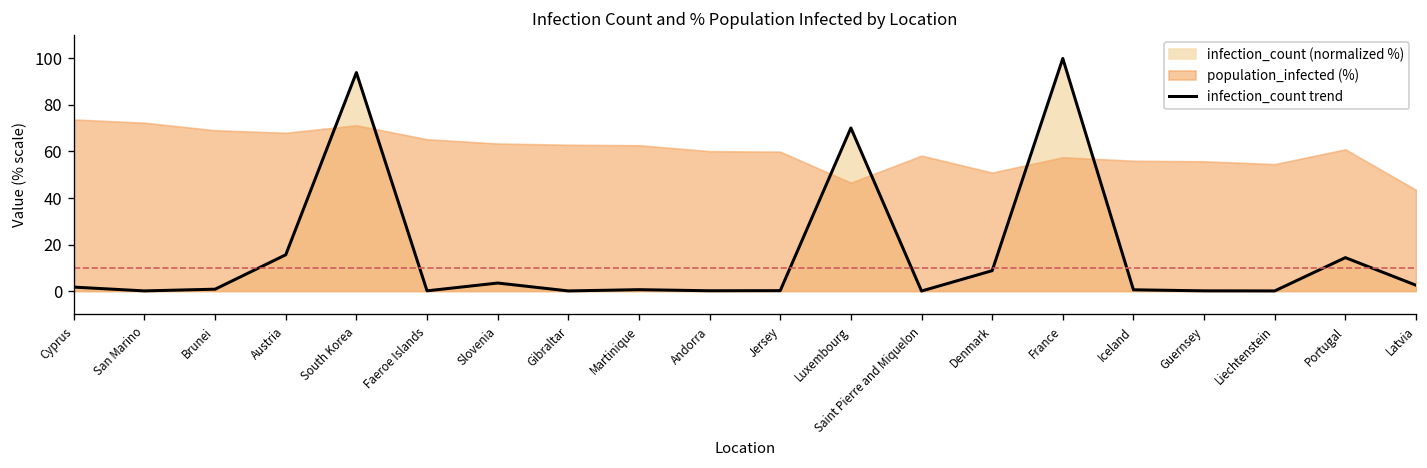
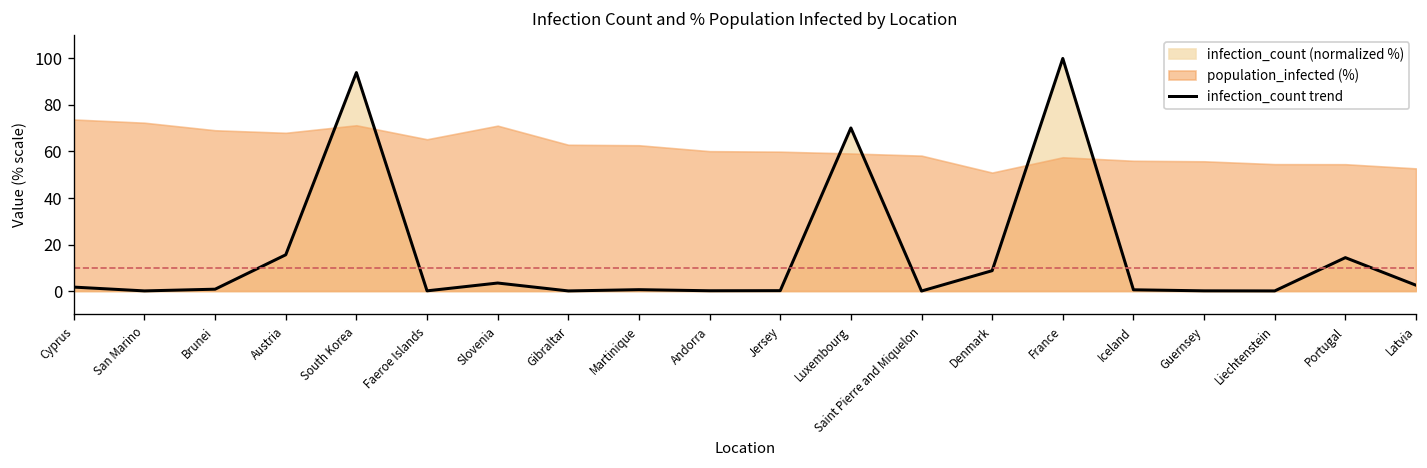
  {
    "infection_count (normalized %)": {
      "Cyprus": 2,
      "San Marino": 0,
      "Brunei": 1,
      "Austria": 16,
      "South Korea": 94,
      "Faeroe Islands": 0,
      "Slovenia": 3,
      "Gibraltar": 0,
      "Martinique": 1,
      "Andorra": 0,
      "Jersey": 0,
      "Luxembourg": 70,
      "Saint Pierre and Miquelon": 0,
      "Denmark": 9,
      "France": 100,
      "Iceland": 1,
      "Guernsey": 0,
      "Liechtenstein": 0,
      "Portugal": 14,
      "Latvia": 3
    },
    "population_infected (%)": {
      "Cyprus": 74,
      "San Marino": 72,
      "Brunei": 69,
      "Austria": 68,
      "South Korea": 71,
      "Faeroe Islands": 65,
-     "Slovenia": 63,
+     "Slovenia": 71,
      "Gibraltar": 63,
      "Martinique": 63,
      "Andorra": 60,
      "Jersey": 60,
-     "Luxembourg": 47,
+     "Luxembourg": 59,
      "Saint Pierre and Miquelon": 58,
      "Denmark": 51,
      "France": 58,
      "Iceland": 56,
      "Guernsey": 56,
      "Liechtenstein": 55,
-     "Portugal": 61,
-     "Latvia": 44
+     "Portugal": 55,
+     "Latvia": 53
    }
  }
